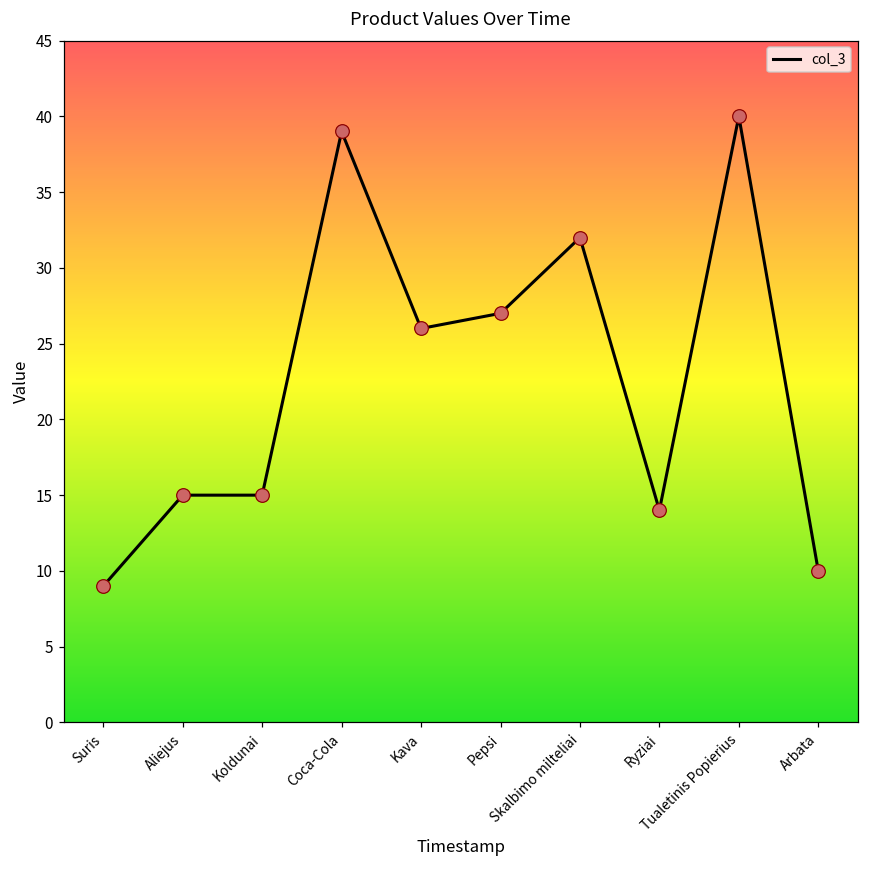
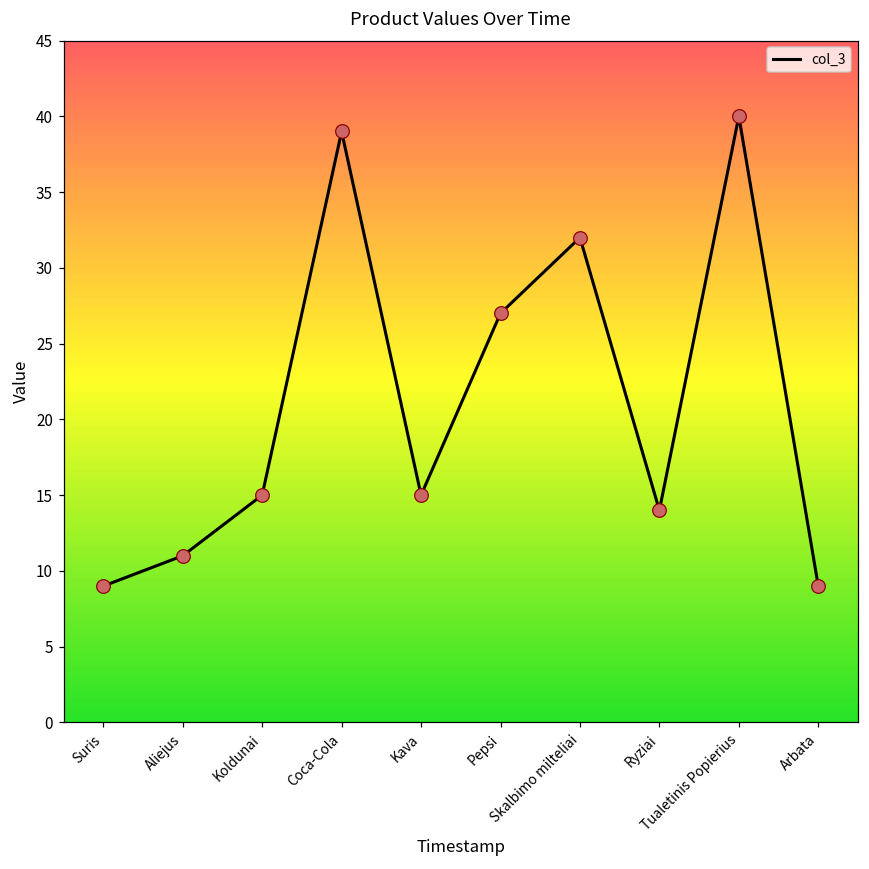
  {
    "Suris": 9,
-   "Aliejus": 15,
+   "Aliejus": 11,
    "Koldunai": 15,
    "Coca-Cola": 39,
-   "Kava": 26,
+   "Kava": 15,
    "Pepsi": 27,
    "Skalbimo milteliai": 32,
    "Ryziai": 14,
    "Tualetinis Popierius": 40,
-   "Arbata": 10
+   "Arbata": 9
  }
